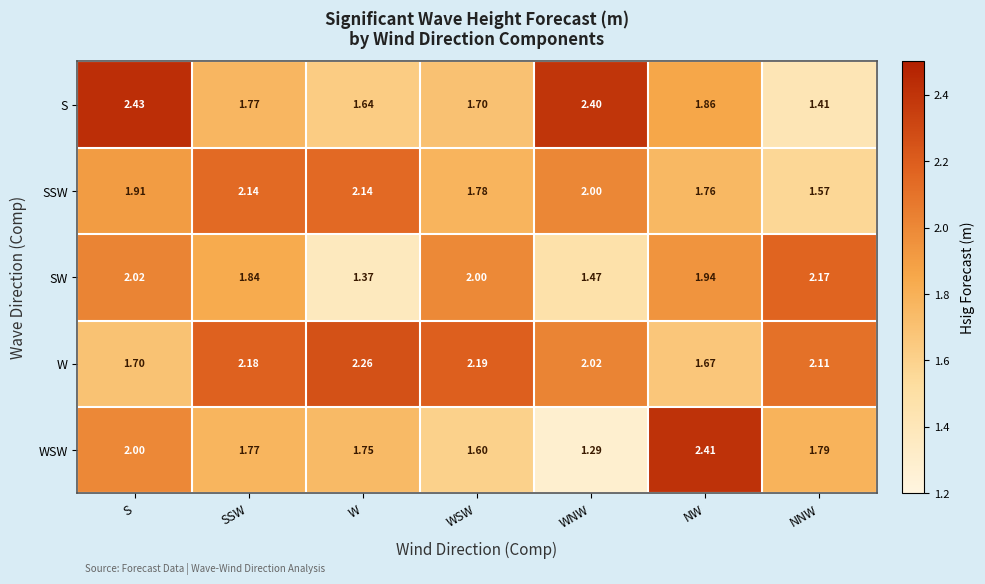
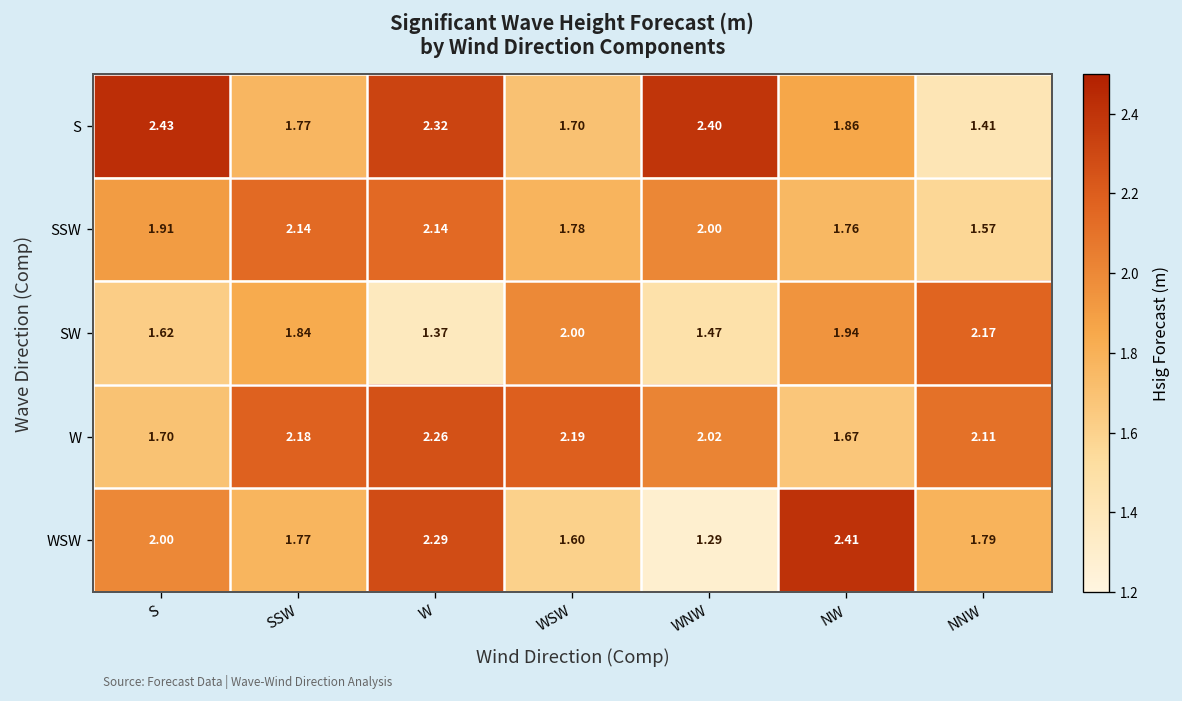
  {
    "S": {
      "S": 2.43,
      "SSW": 1.77,
-     "W": 1.64,
+     "W": 2.32,
      "WSW": 1.70,
      "WNW": 2.40,
      "NW": 1.86,
      "NNW": 1.41
    },
    "SSW": {
      "S": 1.91,
      "SSW": 2.14,
      "W": 2.14,
      "WSW": 1.78,
      "WNW": 2.00,
      "NW": 1.76,
      "NNW": 1.57
    },
    "SW": {
-     "S": 2.02,
+     "S": 1.62,
      "SSW": 1.84,
      "W": 1.37,
      "WSW": 2.00,
      "WNW": 1.47,
      "NW": 1.94,
      "NNW": 2.17
    },
    "W": {
      "S": 1.70,
      "SSW": 2.18,
      "W": 2.26,
      "WSW": 2.19,
      "WNW": 2.02,
      "NW": 1.67,
      "NNW": 2.11
    },
    "WSW": {
      "S": 2.00,
      "SSW": 1.77,
-     "W": 1.75,
+     "W": 2.29,
      "WSW": 1.60,
      "WNW": 1.29,
      "NW": 2.41,
      "NNW": 1.79
    }
  }
